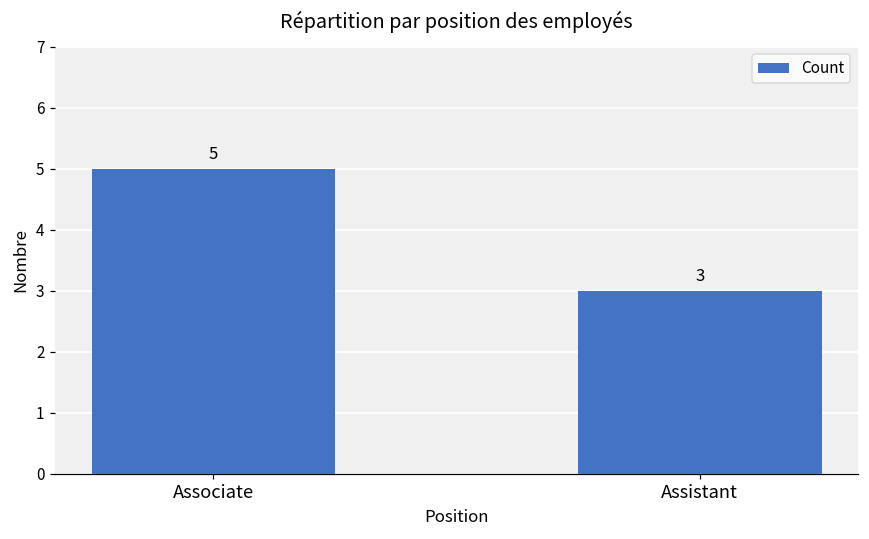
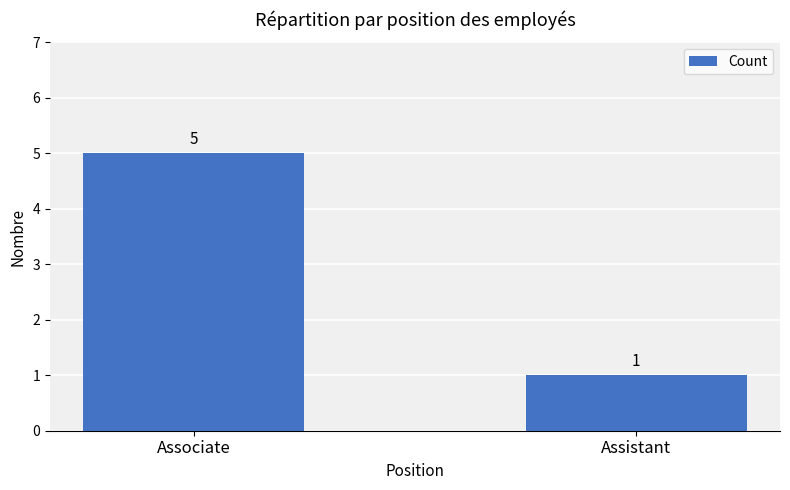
  {
    "Associate": 5,
-   "Assistant": 3
+   "Assistant": 1
  }
